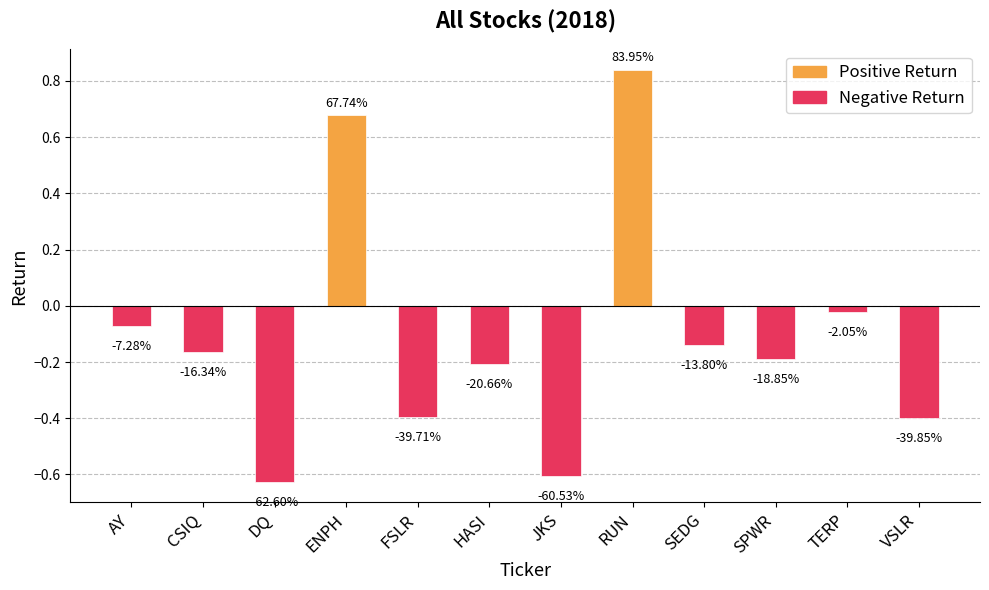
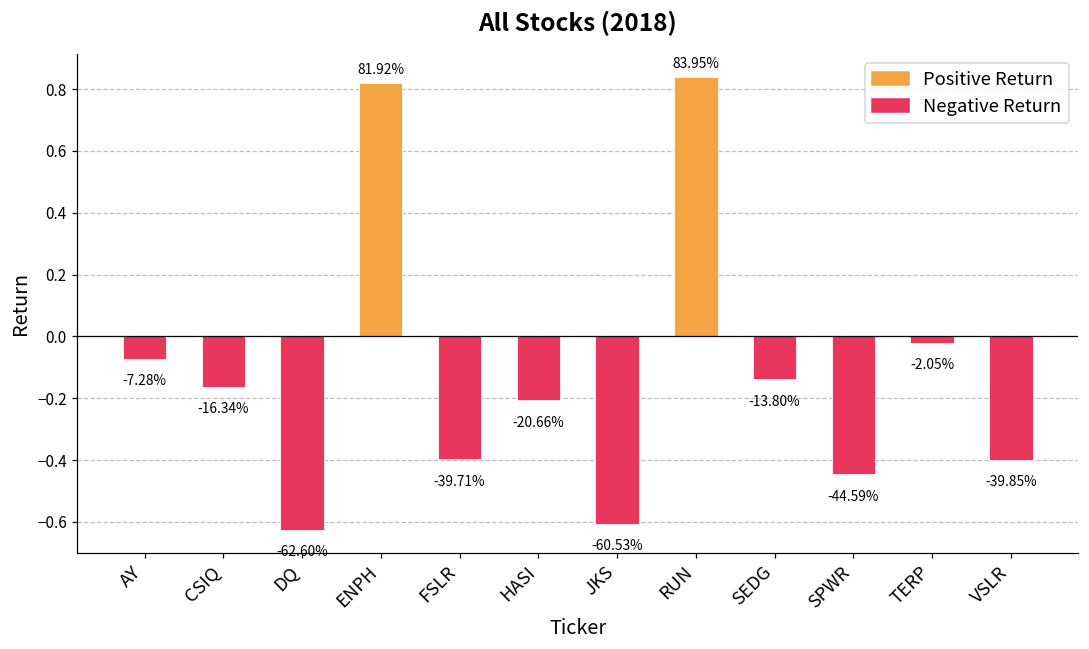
  {
    "AY": "-7.28%",
    "CSIQ": "-16.34%",
    "DQ": "-62.60%",
-   "ENPH": "67.74%",
+   "ENPH": "81.92%",
    "FSLR": "-39.71%",
    "HASI": "-20.66%",
    "JKS": "-60.53%",
    "RUN": "83.95%",
    "SEDG": "-13.80%",
-   "SPWR": "-18.85%",
+   "SPWR": "-44.59%",
    "TERP": "-2.05%",
    "VSLR": "-39.85%"
  }
